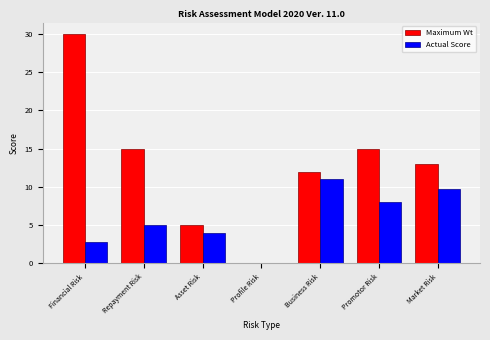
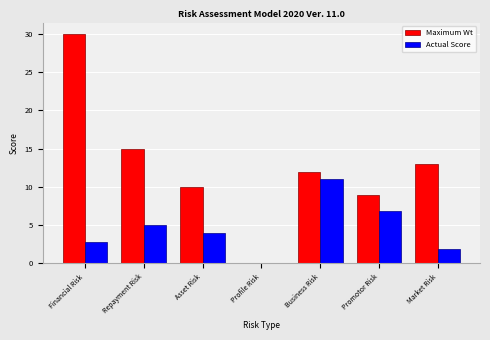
  {
    "Maximum Wt": {
      "Financial Risk": 30,
      "Repayment Risk": 15,
-     "Asset Risk": 5,
+     "Asset Risk": 10,
      "Profile Risk": 0,
      "Business Risk": 12,
-     "Promotor Risk": 15,
+     "Promotor Risk": 9,
      "Market Risk": 13
    },
    "Actual Score": {
      "Financial Risk": 3,
      "Repayment Risk": 5,
      "Asset Risk": 4,
      "Profile Risk": 0,
      "Business Risk": 11,
-     "Promotor Risk": 8,
-     "Market Risk": 10
+     "Promotor Risk": 7,
+     "Market Risk": 2
    }
  }
